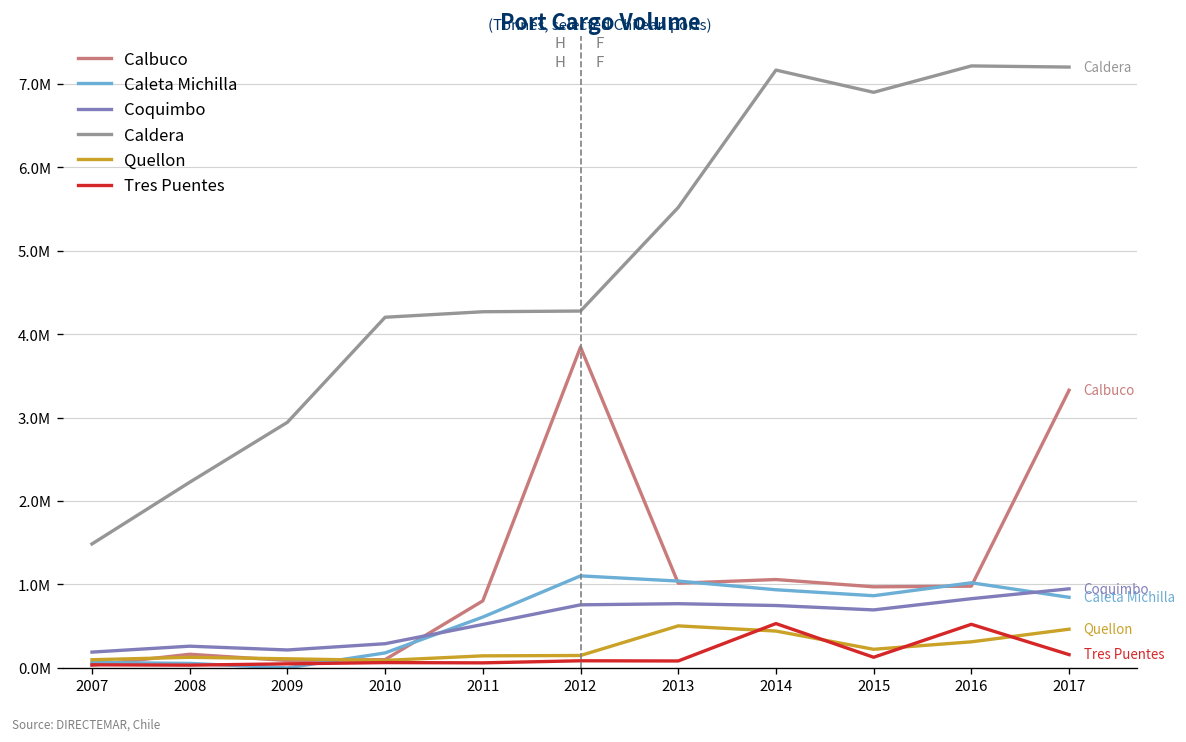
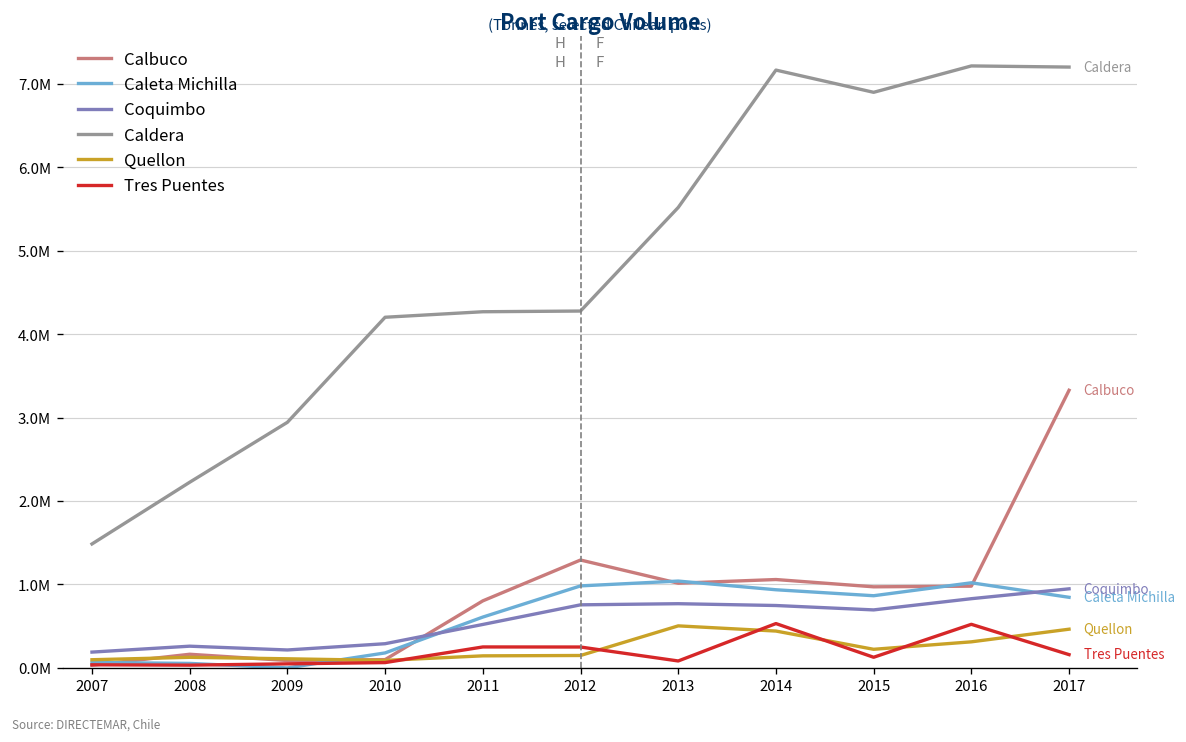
  {
    "Calbuco": {
      "2008": 200000,
      "2011": 800000,
-     "2012": 3800000,
+     "2012": 1300000,
      "2014": 1100000,
      "2015": 1000000,
      "2016": 1000000,
      "2017": 3300000
    },
    "Caleta Michilla": {
      "2009": 0,
      "2010": 200000,
      "2011": 600000,
-     "2012": 1100000,
+     "2012": 1000000,
      "2014": 900000,
      "2015": 900000,
      "2016": 1000000,
      "2017": 800000
    },
    "Quellon": {
      "2008": 100000,
      "2011": 100000,
      "2012": 100000,
      "2013": 500000,
      "2014": 400000,
      "2015": 200000,
      "2016": 300000,
      "2017": 500000
    },
    "Tres Puentes": {
      "2009": 0,
-     "2011": 100000,
-     "2012": 100000,
+     "2011": 300000,
+     "2012": 300000,
      "2013": 100000,
      "2014": 500000,
      "2015": 100000,
      "2016": 500000,
      "2017": 200000
    }
  }
